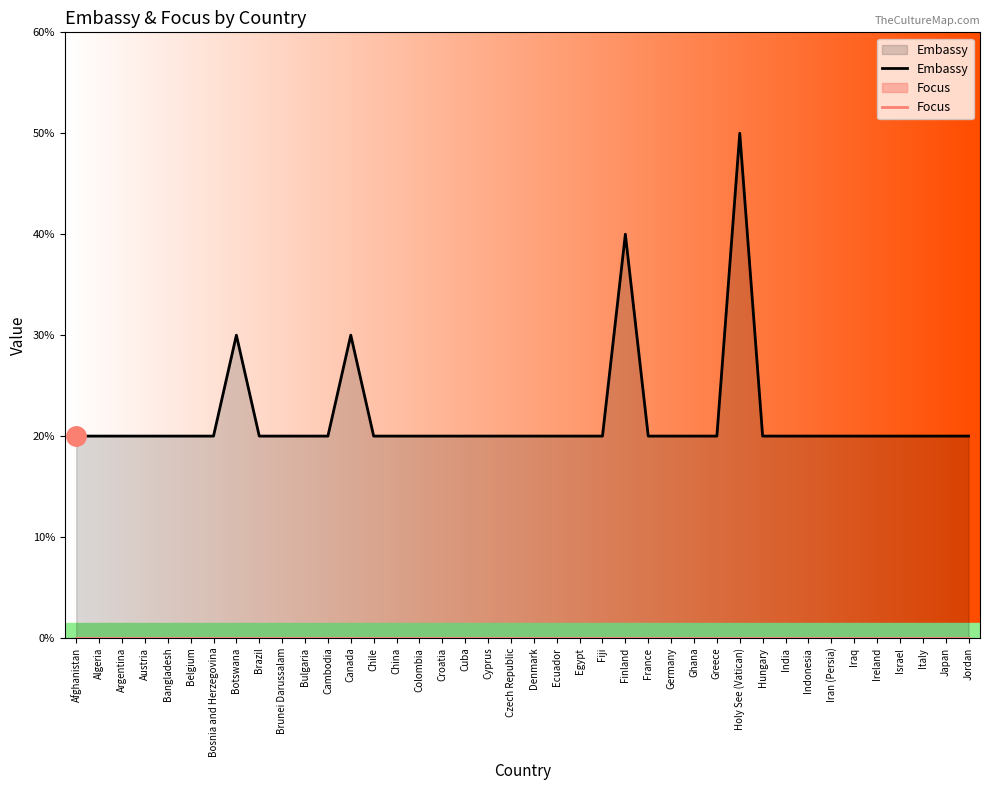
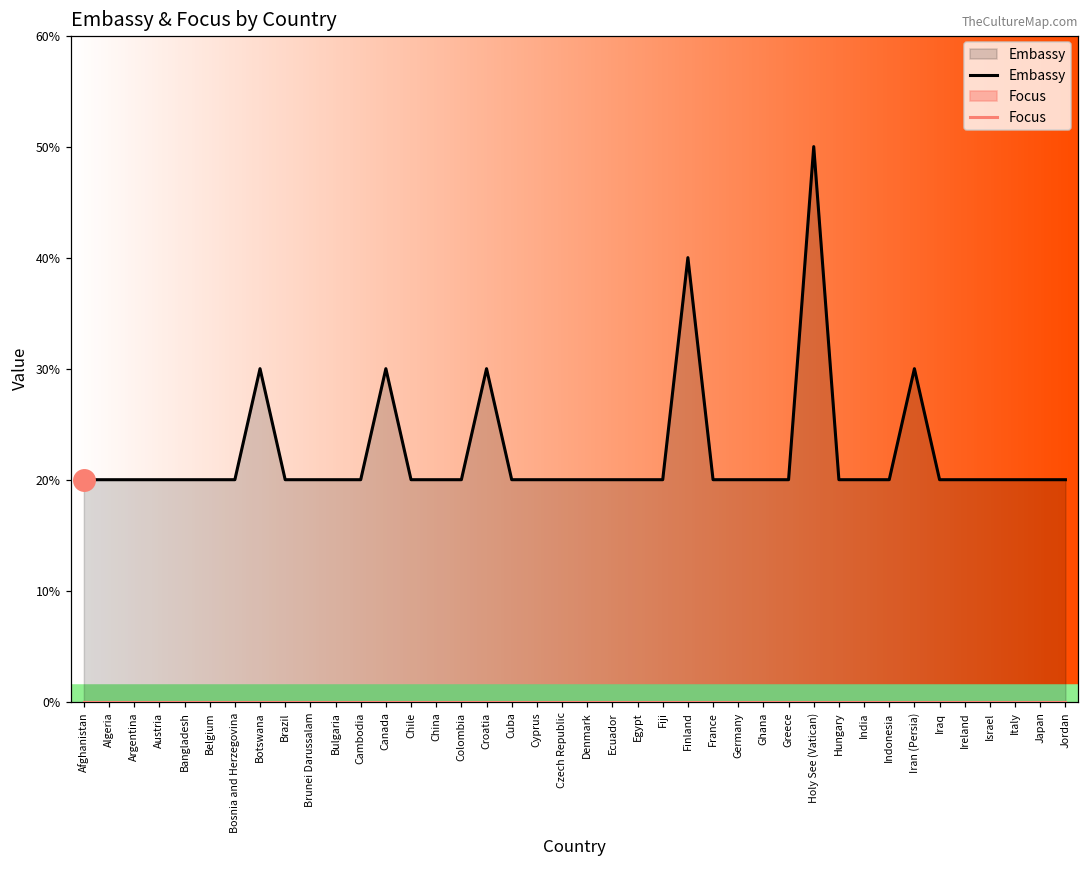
  {
    "Embassy": {
      "Algeria": "20.0%",
      "Argentina": "20.0%",
      "Austria": "20.0%",
      "Bangladesh": "20.0%",
      "Belgium": "20.0%",
      "Bosnia and Herzegovina": "20.0%",
      "Botswana": "30.0%",
      "Brazil": "20.0%",
      "Brunei Darussalam": "20.0%",
      "Bulgaria": "20.0%",
      "Cambodia": "20.0%",
      "Canada": "30.0%",
      "Chile": "20.0%",
      "China": "20.0%",
      "Colombia": "20.0%",
-     "Croatia": "20.0%",
+     "Croatia": "30.0%",
      "Cuba": "20.0%",
      "Cyprus": "20.0%",
      "Czech Republic": "20.0%",
      "Denmark": "20.0%",
      "Ecuador": "20.0%",
      "Egypt": "20.0%",
      "Fiji": "20.0%",
      "Finland": "40.0%",
      "France": "20.0%",
      "Germany": "20.0%",
      "Ghana": "20.0%",
      "Greece": "20.0%",
      "Holy See (Vatican)": "50.0%",
      "Hungary": "20.0%",
      "India": "20.0%",
      "Indonesia": "20.0%",
-     "Iran (Persia)": "20.0%",
+     "Iran (Persia)": "30.0%",
      "Iraq": "20.0%",
      "Ireland": "20.0%",
      "Israel": "20.0%",
      "Italy": "20.0%",
      "Japan": "20.0%",
      "Jordan": "20.0%"
    }
  }
